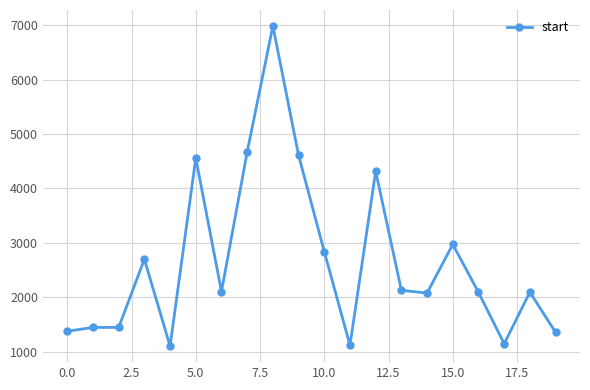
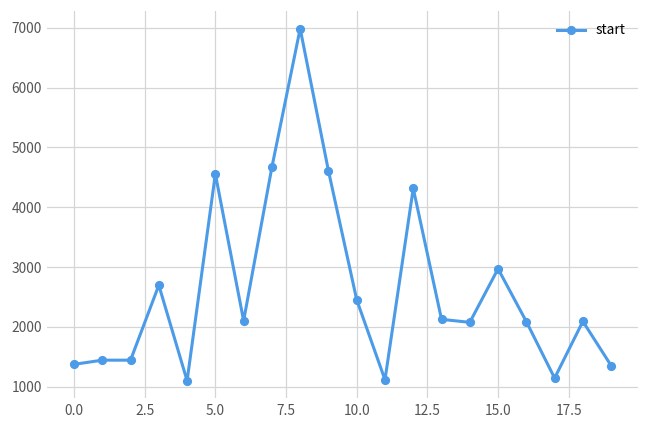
  {
    "0.0": 1400,
    "5.0": 4600,
-   "10.0": 2800,
+   "10.0": 2500,
    "15.0": 3000
  }
